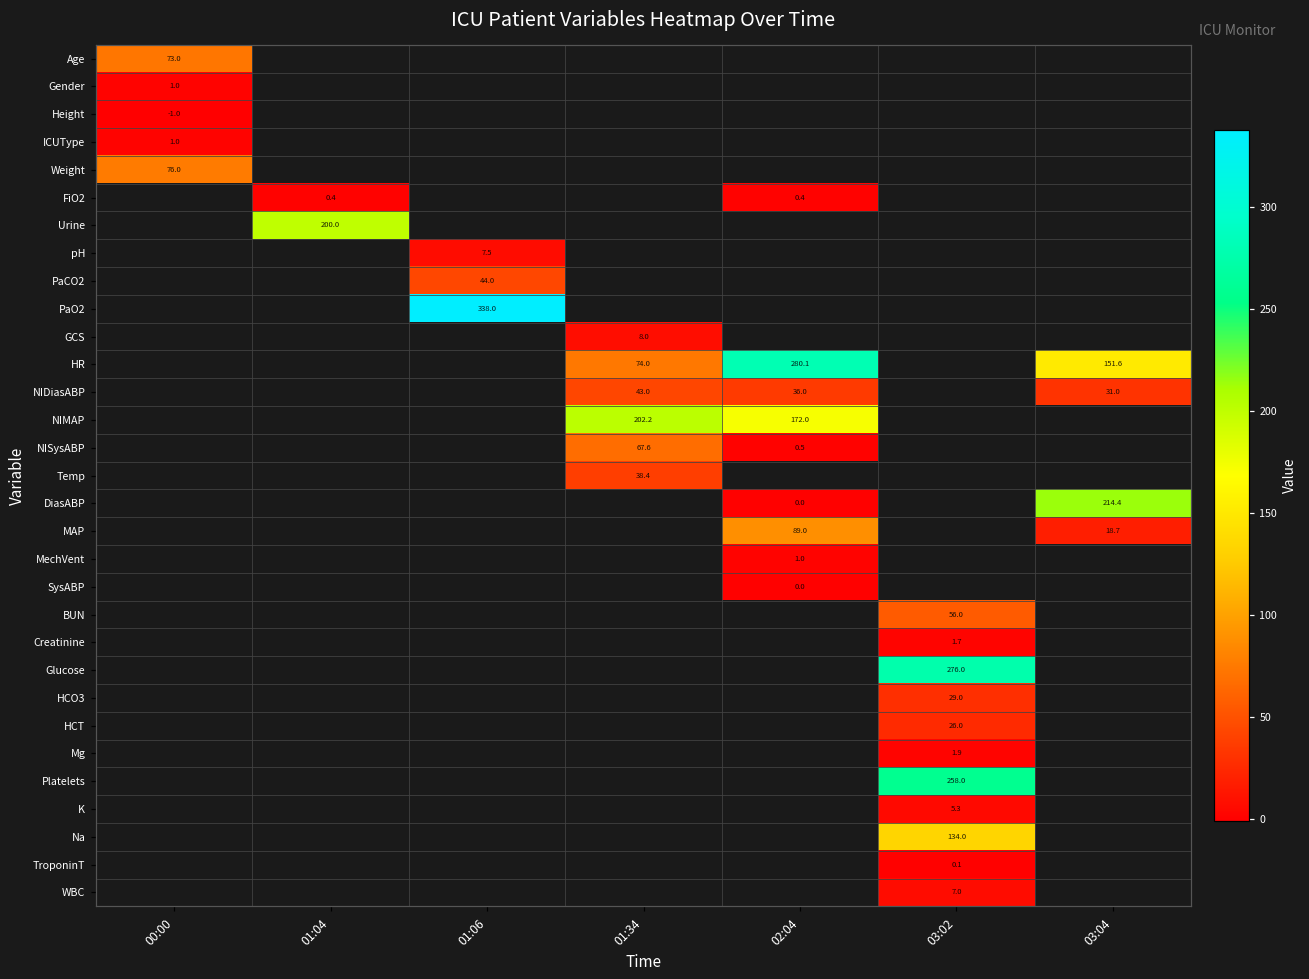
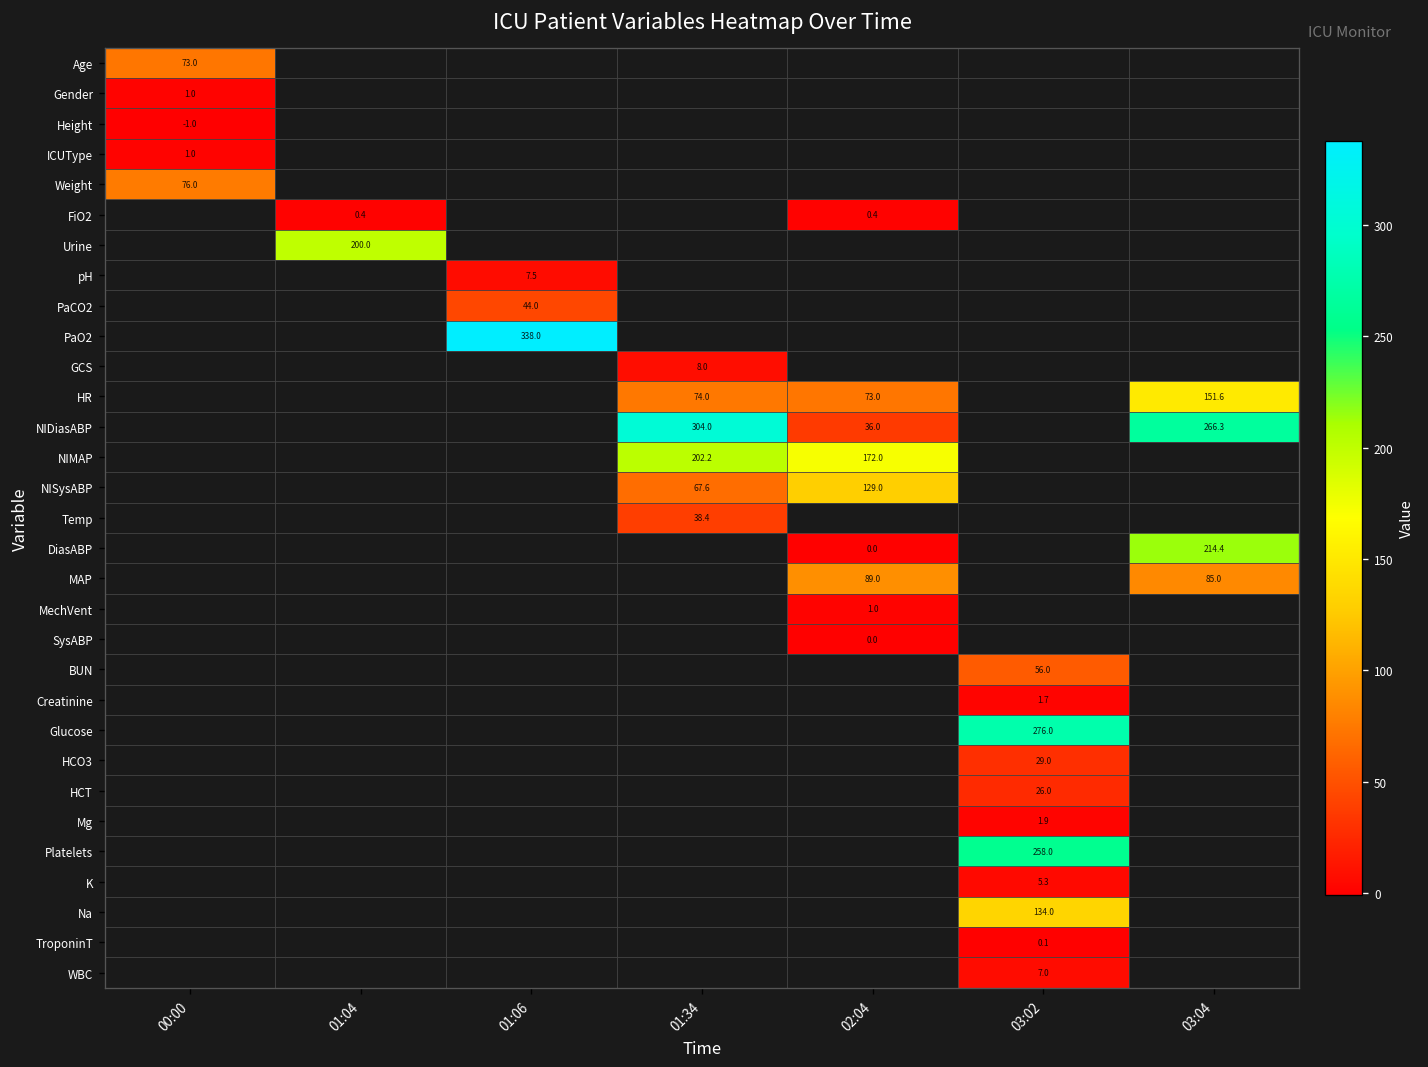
  {
    "Age": {
      "00:00": 73.0
    },
    "Gender": {
      "00:00": 1.0
    },
    "Height": {
      "00:00": -1.0
    },
    "ICUType": {
      "00:00": 1.0
    },
    "Weight": {
      "00:00": 76.0
    },
    "FiO2": {
      "01:04": 0.4,
      "02:04": 0.4
    },
    "Urine": {
      "01:04": 200.0
    },
    "pH": {
      "01:06": 7.5
    },
    "PaCO2": {
      "01:06": 44.0
    },
    "PaO2": {
      "01:06": 338.0
    },
    "GCS": {
      "01:34": 8.0
    },
    "HR": {
      "01:34": 74.0,
-     "02:04": 280.1,
+     "02:04": 73.0,
      "03:04": 151.6
    },
    "NIDiasABP": {
-     "01:34": 43.0,
+     "01:34": 304.0,
      "02:04": 36.0,
-     "03:04": 31.0
+     "03:04": 266.3
    },
    "NIMAP": {
      "01:34": 202.2,
      "02:04": 172.0
    },
    "NISysABP": {
      "01:34": 67.6,
-     "02:04": 0.5
+     "02:04": 129.0
    },
    "Temp": {
      "01:34": 38.4
    },
    "DiasABP": {
      "02:04": 0.0,
      "03:04": 214.4
    },
    "MAP": {
      "02:04": 89.0,
-     "03:04": 18.7
+     "03:04": 85.0
    },
    "MechVent": {
      "02:04": 1.0
    },
    "SysABP": {
      "02:04": 0.0
    },
    "BUN": {
      "03:02": 56.0
    },
    "Creatinine": {
      "03:02": 1.7
    },
    "Glucose": {
      "03:02": 276.0
    },
    "HCO3": {
      "03:02": 29.0
    },
    "HCT": {
      "03:02": 26.0
    },
    "Mg": {
      "03:02": 1.9
    },
    "Platelets": {
      "03:02": 258.0
    },
    "K": {
      "03:02": 5.3
    },
    "Na": {
      "03:02": 134.0
    },
    "TroponinT": {
      "03:02": 0.1
    },
    "WBC": {
      "03:02": 7.0
    }
  }
